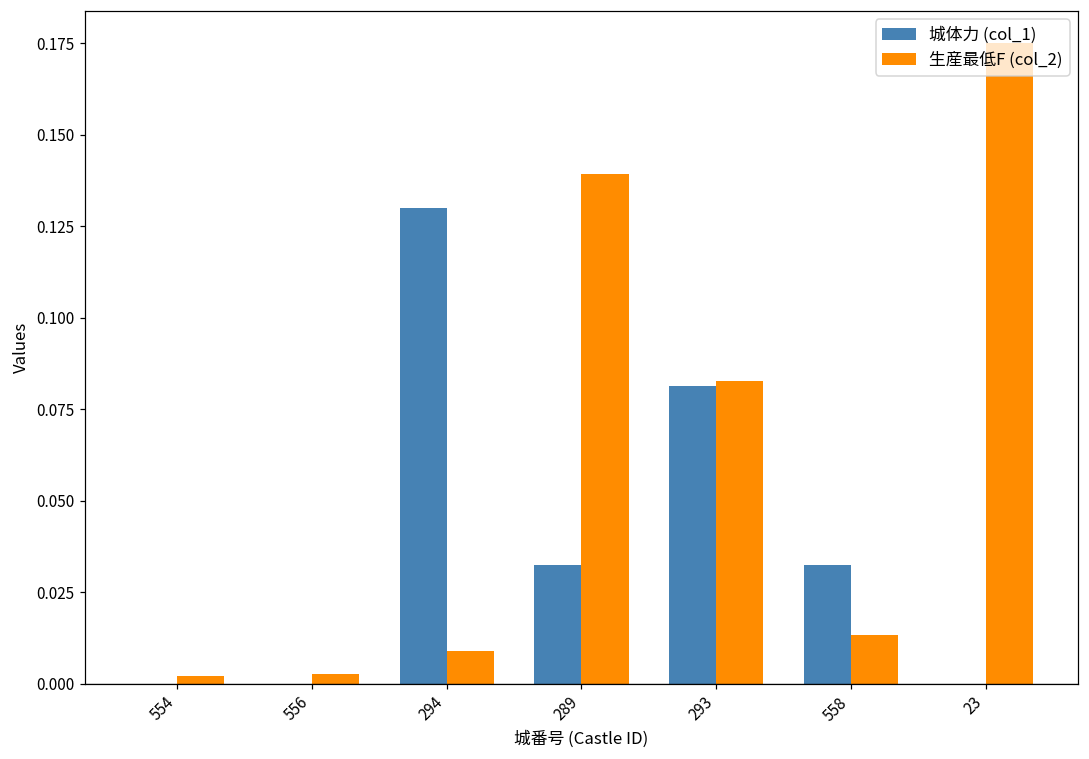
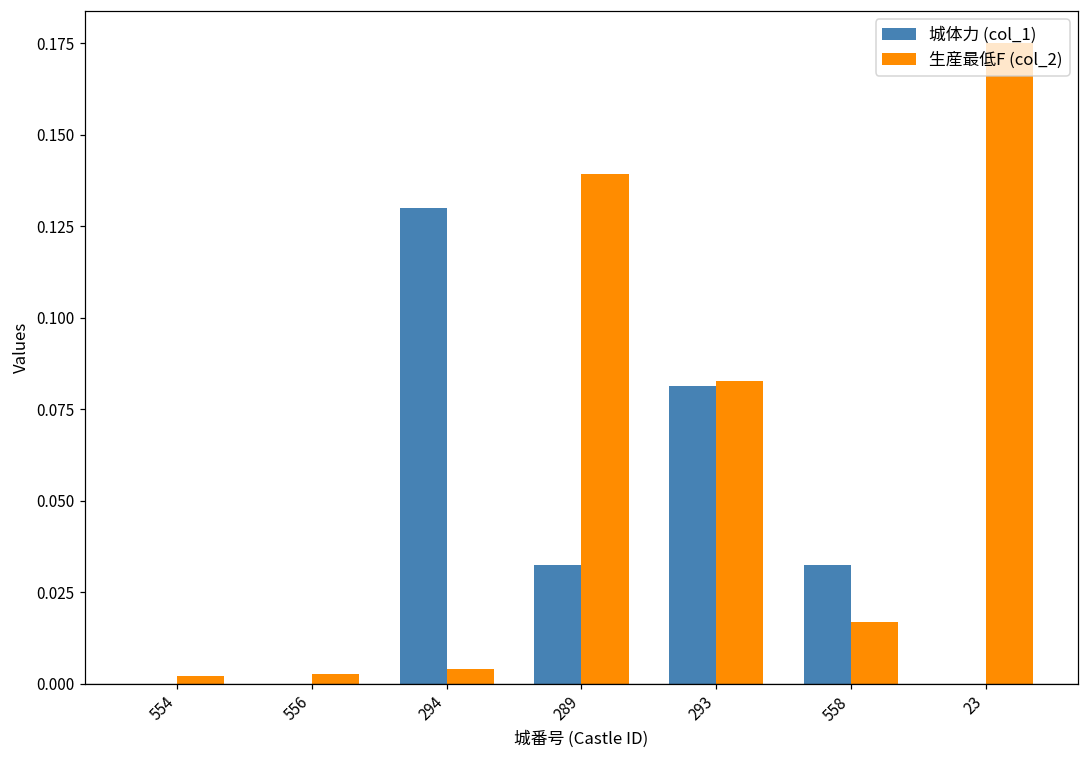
  {
    "城体力 (col_1)": {
      "554": 0.000,
      "556": 0.000,
      "294": 0.130,
      "289": 0.033,
      "293": 0.081,
      "558": 0.033,
      "23": 0.000
    },
    "生産最低F (col_2)": {
      "554": 0.002,
      "556": 0.003,
-     "294": 0.009,
+     "294": 0.004,
      "289": 0.139,
      "293": 0.083,
-     "558": 0.013
+     "558": 0.017
    }
  }
